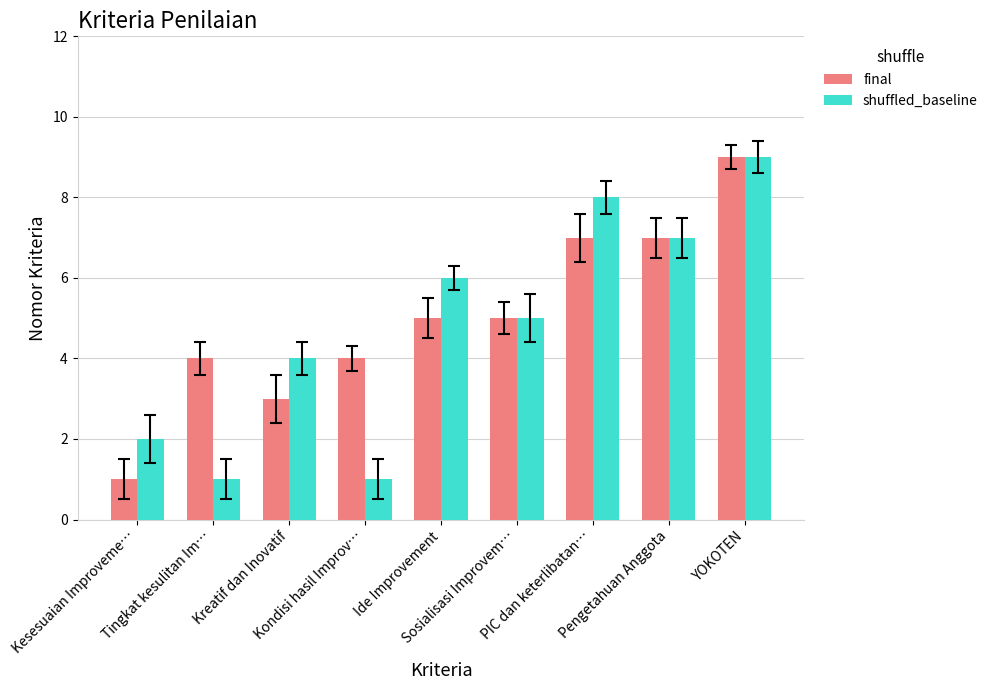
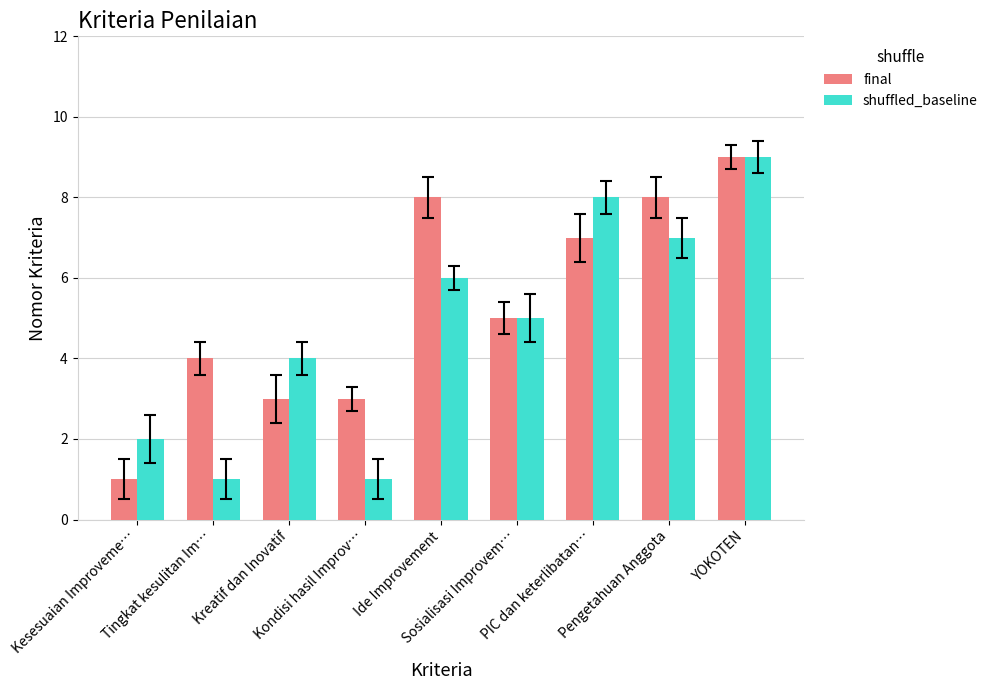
  {
    "final": {
      "Kesesuaian Improveme…": 1,
      "Tingkat kesulitan Im…": 4,
      "Kreatif dan Inovatif": 3,
-     "Kondisi hasil Improv…": 4,
-     "Ide Improvement": 5,
+     "Kondisi hasil Improv…": 3,
+     "Ide Improvement": 8,
      "Sosialisasi Improvem…": 5,
      "PIC dan keterlibatan…": 7,
-     "Pengetahuan Anggota": 7,
+     "Pengetahuan Anggota": 8,
      "YOKOTEN": 9
    },
    "shuffled_baseline": {
      "Kesesuaian Improveme…": 2,
      "Tingkat kesulitan Im…": 1,
      "Kreatif dan Inovatif": 4,
      "Kondisi hasil Improv…": 1,
      "Ide Improvement": 6,
      "Sosialisasi Improvem…": 5,
      "PIC dan keterlibatan…": 8,
      "Pengetahuan Anggota": 7,
      "YOKOTEN": 9
    }
  }
